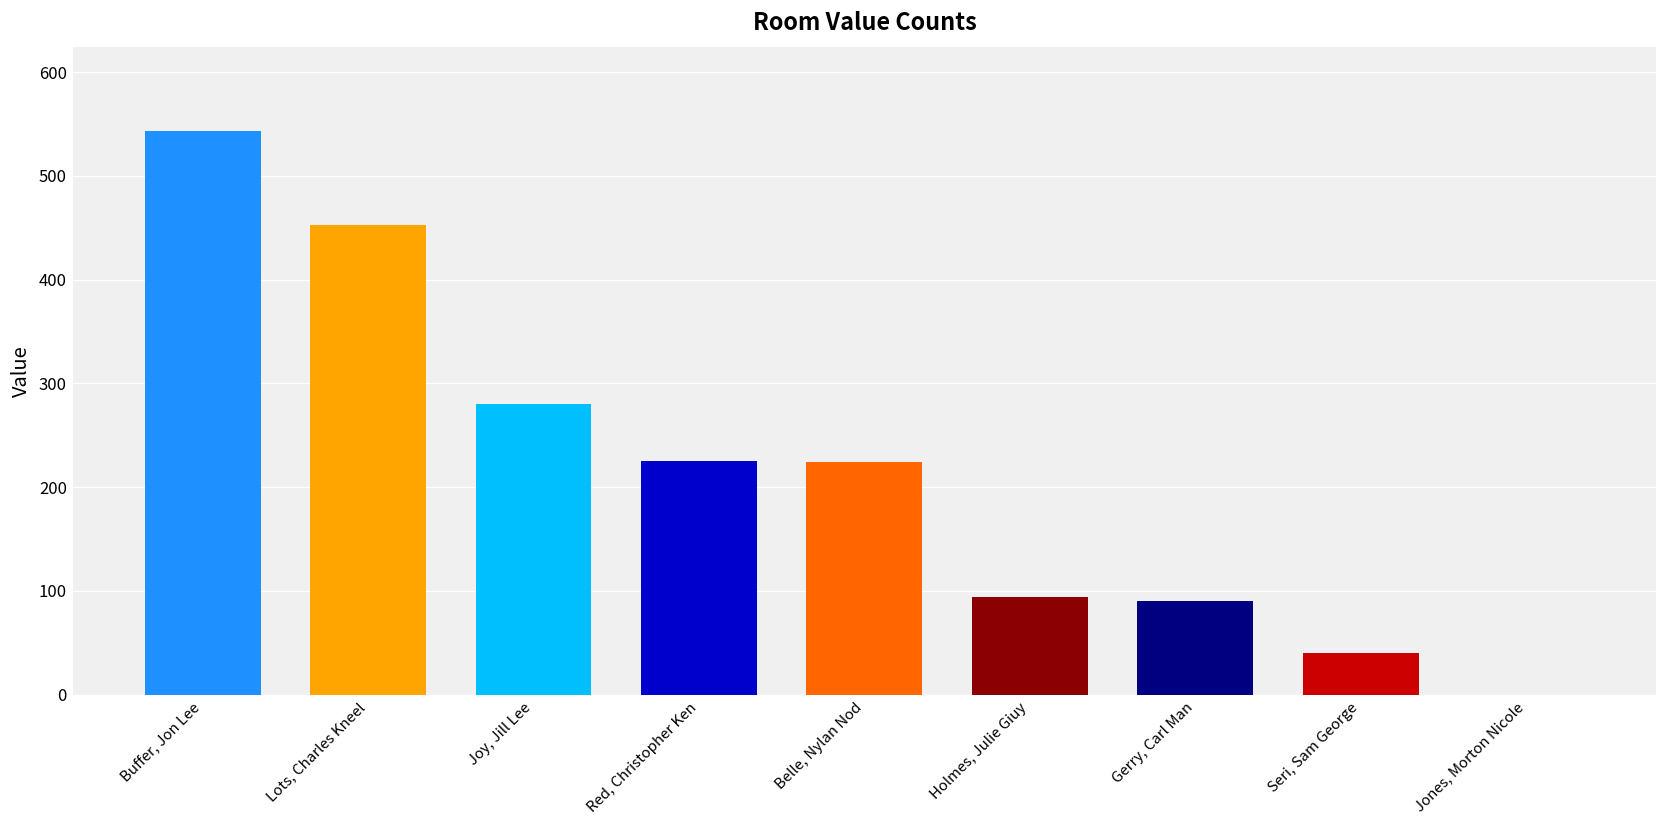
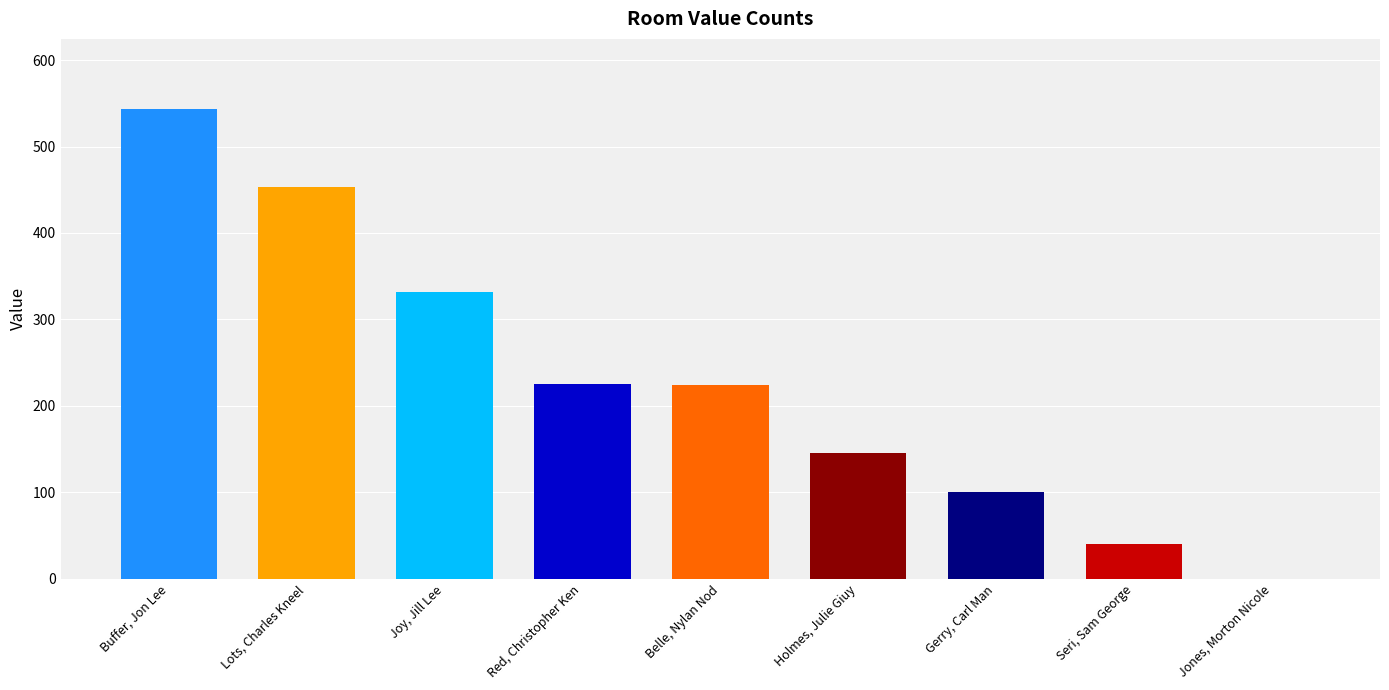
  {
    "Buffer, Jon Lee": 540,
    "Lots, Charles Kneel": 450,
-   "Joy, Jill Lee": 280,
+   "Joy, Jill Lee": 330,
    "Red, Christopher Ken": 230,
    "Belle, Nylan Nod": 220,
-   "Holmes, Julie Giuy": 90,
-   "Gerry, Carl Man": 90,
+   "Holmes, Julie Giuy": 150,
+   "Gerry, Carl Man": 100,
    "Seri, Sam George": 40,
    "Jones, Morton Nicole": 0
  }
